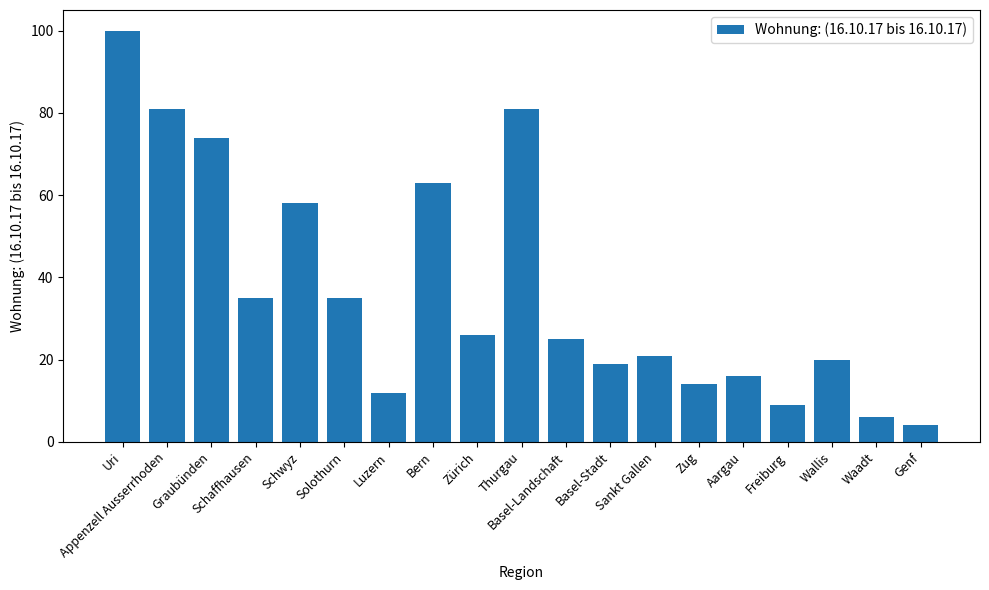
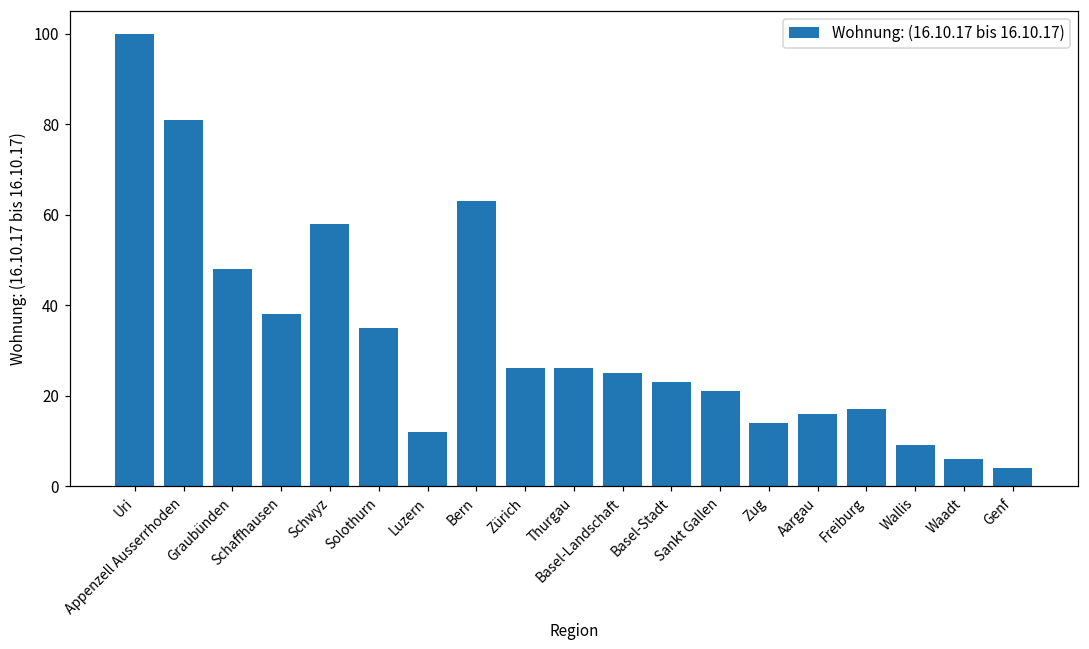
  {
    "Uri": 100,
    "Appenzell Ausserrhoden": 81,
-   "Graubünden": 74,
-   "Schaffhausen": 35,
+   "Graubünden": 48,
+   "Schaffhausen": 38,
    "Schwyz": 58,
    "Solothurn": 35,
    "Luzern": 12,
    "Bern": 63,
    "Zürich": 26,
-   "Thurgau": 81,
+   "Thurgau": 26,
    "Basel-Landschaft": 25,
-   "Basel-Stadt": 19,
+   "Basel-Stadt": 23,
    "Sankt Gallen": 21,
    "Zug": 14,
    "Aargau": 16,
-   "Freiburg": 9,
-   "Wallis": 20,
+   "Freiburg": 17,
+   "Wallis": 9,
    "Waadt": 6,
    "Genf": 4
  }
